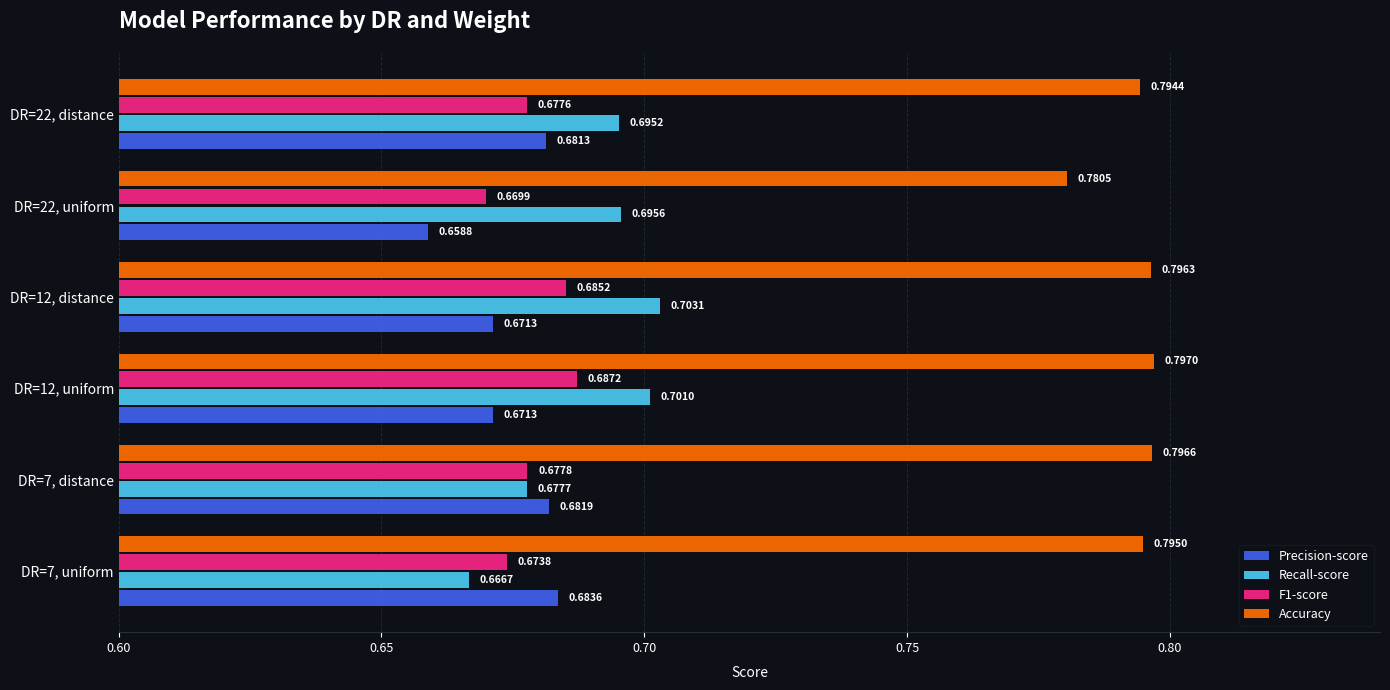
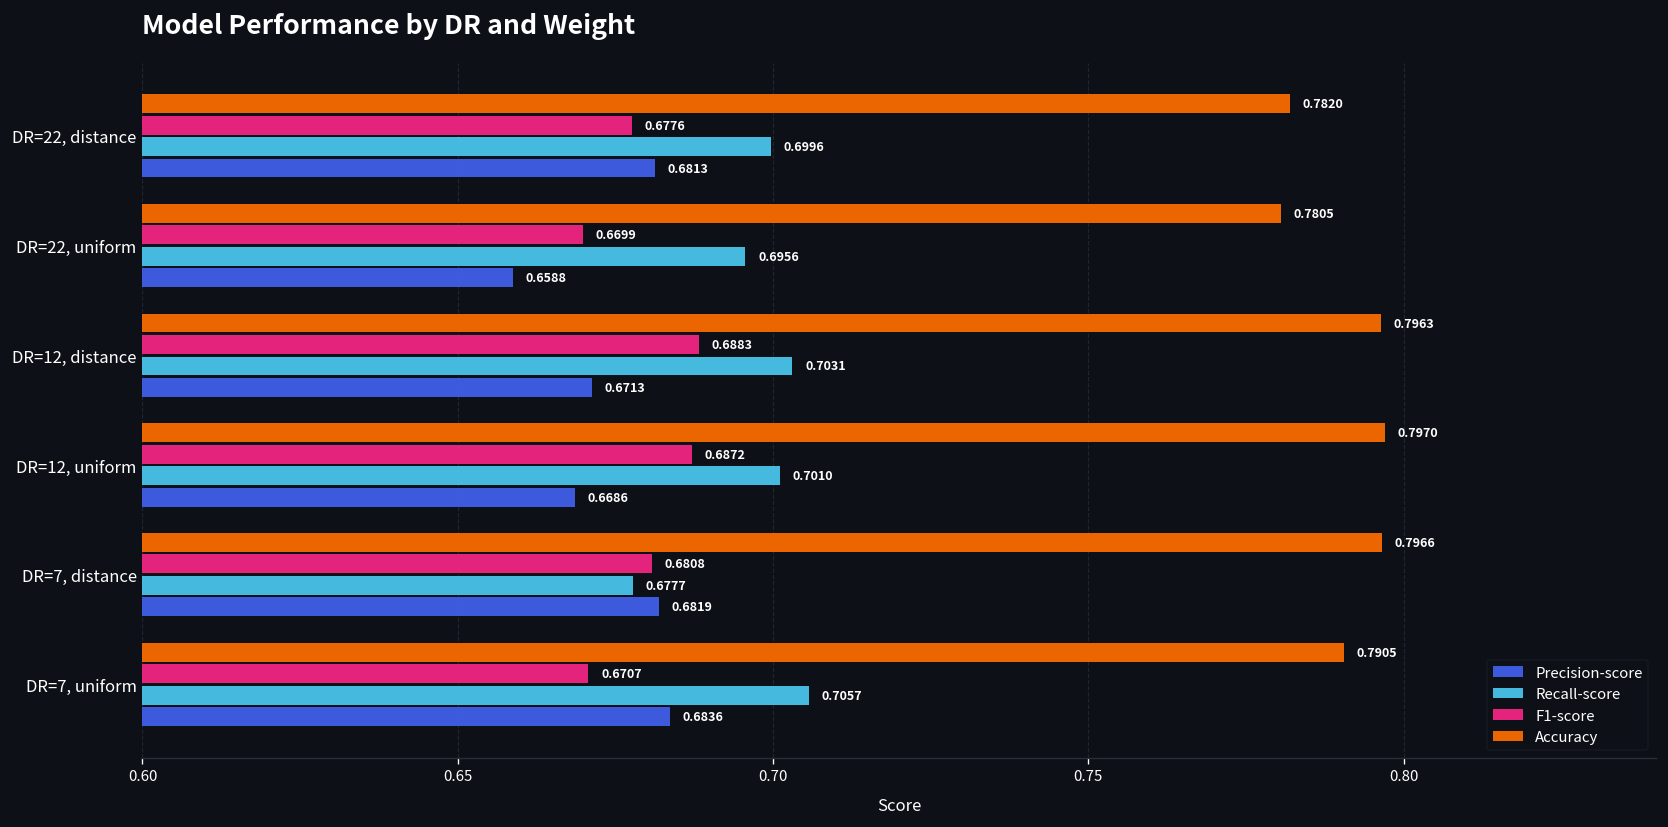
  {
    "Precision-score": {
      "DR=22, distance": 0.6813,
      "DR=22, uniform": 0.6588,
      "DR=12, distance": 0.6713,
-     "DR=12, uniform": 0.6713,
+     "DR=12, uniform": 0.6686,
      "DR=7, distance": 0.6819,
      "DR=7, uniform": 0.6836
    },
    "Recall-score": {
-     "DR=22, distance": 0.6952,
+     "DR=22, distance": 0.6996,
      "DR=22, uniform": 0.6956,
      "DR=12, distance": 0.7031,
      "DR=12, uniform": 0.7010,
      "DR=7, distance": 0.6777,
-     "DR=7, uniform": 0.6667
+     "DR=7, uniform": 0.7057
    },
    "F1-score": {
      "DR=22, distance": 0.6776,
      "DR=22, uniform": 0.6699,
-     "DR=12, distance": 0.6852,
+     "DR=12, distance": 0.6883,
      "DR=12, uniform": 0.6872,
-     "DR=7, distance": 0.6778,
-     "DR=7, uniform": 0.6738
+     "DR=7, distance": 0.6808,
+     "DR=7, uniform": 0.6707
    },
    "Accuracy": {
-     "DR=22, distance": 0.7944,
+     "DR=22, distance": 0.7820,
      "DR=22, uniform": 0.7805,
      "DR=12, distance": 0.7963,
      "DR=12, uniform": 0.7970,
      "DR=7, distance": 0.7966,
-     "DR=7, uniform": 0.7950
+     "DR=7, uniform": 0.7905
    }
  }
